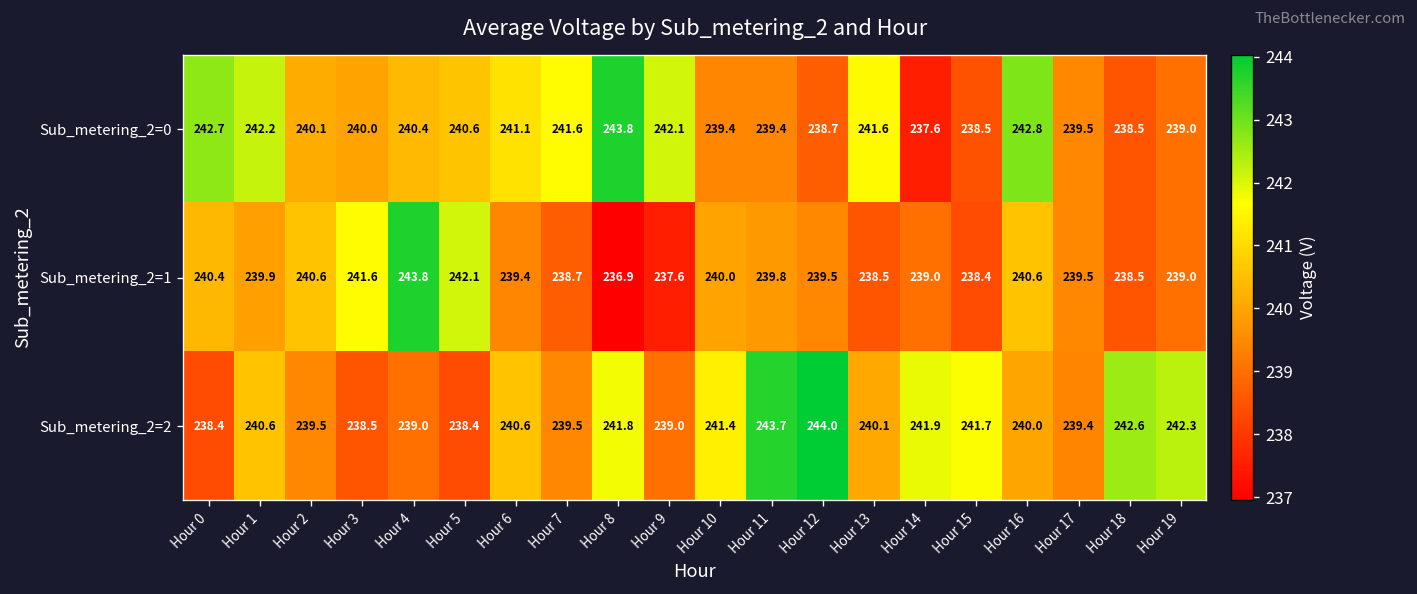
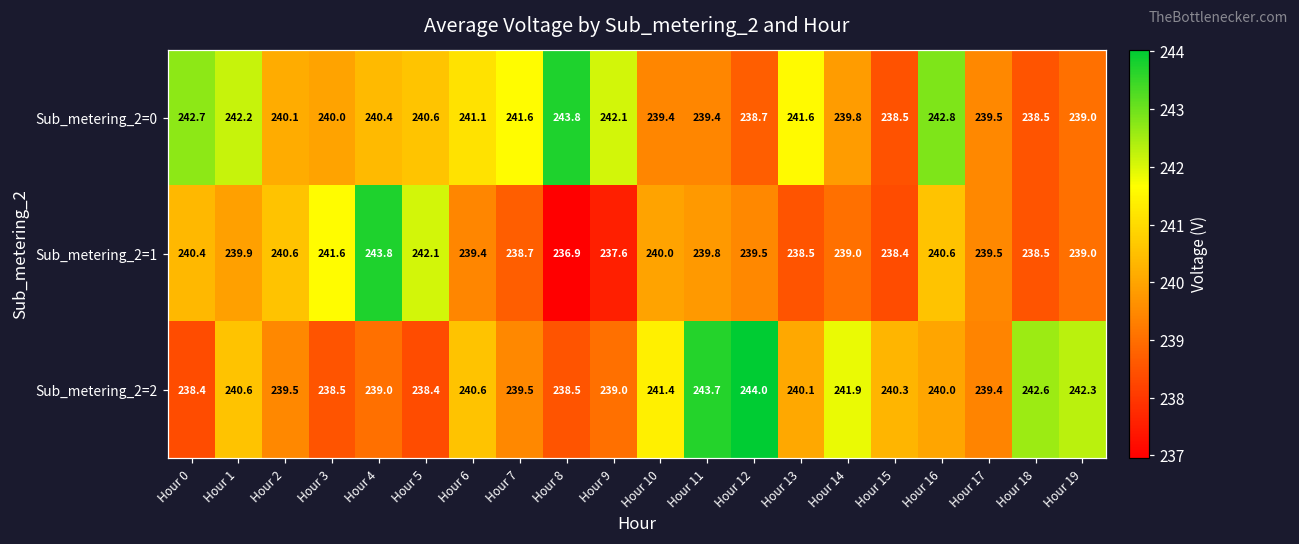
  {
    "Sub_metering_2=0": {
      "Hour 0": 242.7,
      "Hour 1": 242.2,
      "Hour 2": 240.1,
      "Hour 3": 240.0,
      "Hour 4": 240.4,
      "Hour 5": 240.6,
      "Hour 6": 241.1,
      "Hour 7": 241.6,
      "Hour 8": 243.8,
      "Hour 9": 242.1,
      "Hour 10": 239.4,
      "Hour 11": 239.4,
      "Hour 12": 238.7,
      "Hour 13": 241.6,
-     "Hour 14": 237.6,
+     "Hour 14": 239.8,
      "Hour 15": 238.5,
      "Hour 16": 242.8,
      "Hour 17": 239.5,
      "Hour 18": 238.5,
      "Hour 19": 239.0
    },
    "Sub_metering_2=1": {
      "Hour 0": 240.4,
      "Hour 1": 239.9,
      "Hour 2": 240.6,
      "Hour 3": 241.6,
      "Hour 4": 243.8,
      "Hour 5": 242.1,
      "Hour 6": 239.4,
      "Hour 7": 238.7,
      "Hour 8": 236.9,
      "Hour 9": 237.6,
      "Hour 10": 240.0,
      "Hour 11": 239.8,
      "Hour 12": 239.5,
      "Hour 13": 238.5,
      "Hour 14": 239.0,
      "Hour 15": 238.4,
      "Hour 16": 240.6,
      "Hour 17": 239.5,
      "Hour 18": 238.5,
      "Hour 19": 239.0
    },
    "Sub_metering_2=2": {
      "Hour 0": 238.4,
      "Hour 1": 240.6,
      "Hour 2": 239.5,
      "Hour 3": 238.5,
      "Hour 4": 239.0,
      "Hour 5": 238.4,
      "Hour 6": 240.6,
      "Hour 7": 239.5,
-     "Hour 8": 241.8,
+     "Hour 8": 238.5,
      "Hour 9": 239.0,
      "Hour 10": 241.4,
      "Hour 11": 243.7,
      "Hour 12": 244.0,
      "Hour 13": 240.1,
      "Hour 14": 241.9,
-     "Hour 15": 241.7,
+     "Hour 15": 240.3,
      "Hour 16": 240.0,
      "Hour 17": 239.4,
      "Hour 18": 242.6,
      "Hour 19": 242.3
    }
  }
